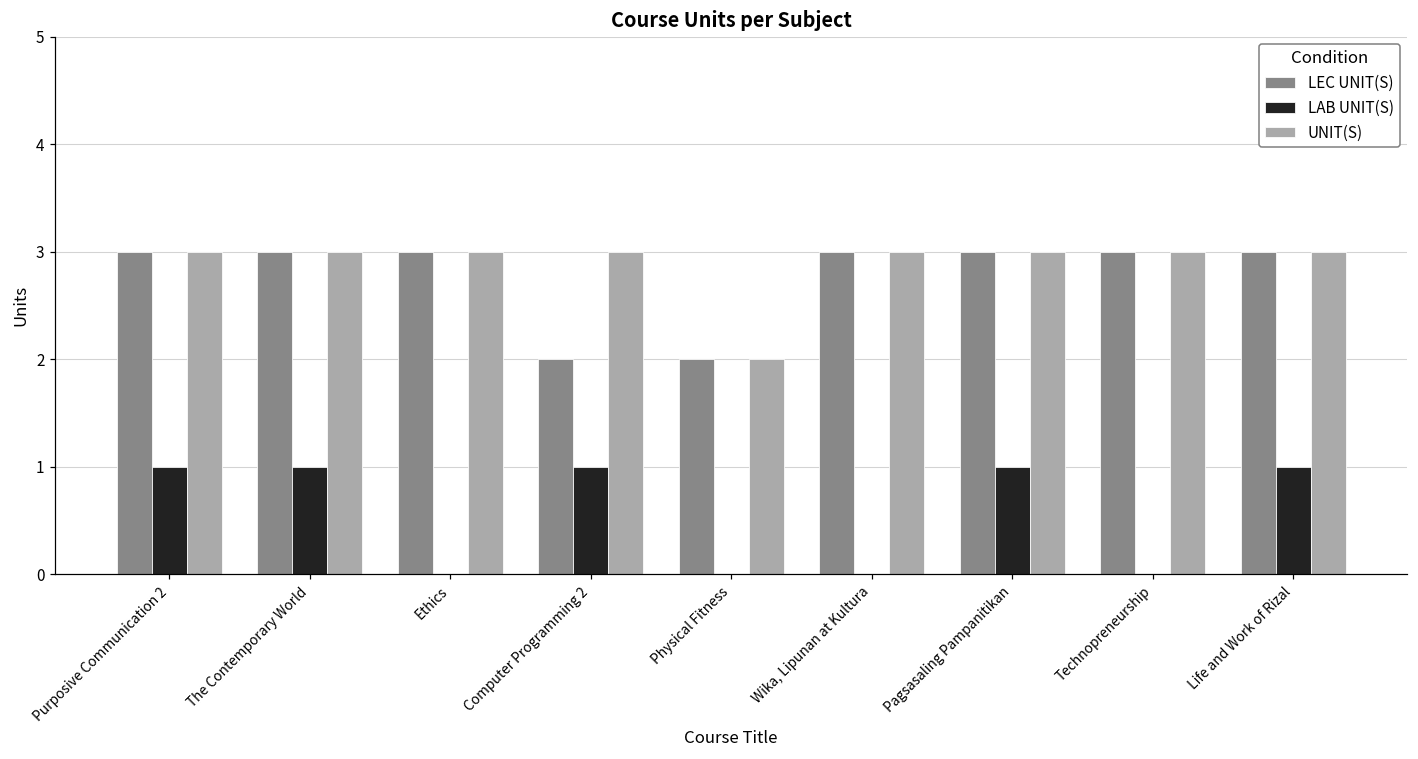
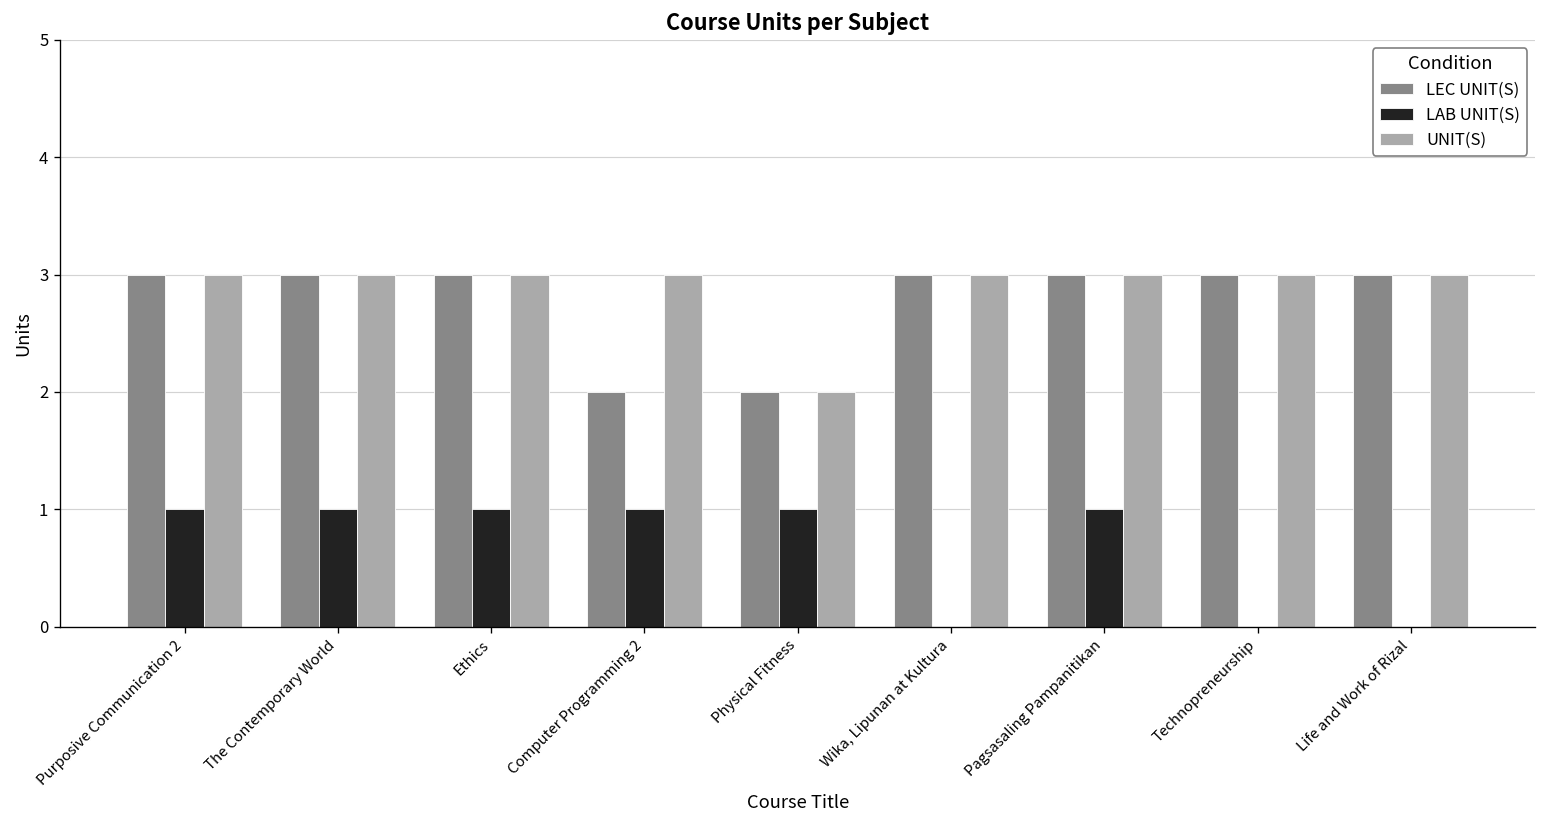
  {
    "LAB UNIT(S)": {
      "Purposive Communication 2": 1,
      "The Contemporary World": 1,
-     "Ethics": 0,
+     "Ethics": 1,
      "Computer Programming 2": 1,
-     "Physical Fitness": 0,
+     "Physical Fitness": 1,
      "Wika, Lipunan at Kultura": 0,
      "Pagsasaling Pampanitikan": 1,
      "Technopreneurship": 0,
-     "Life and Work of Rizal": 1
+     "Life and Work of Rizal": 0
    }
  }
